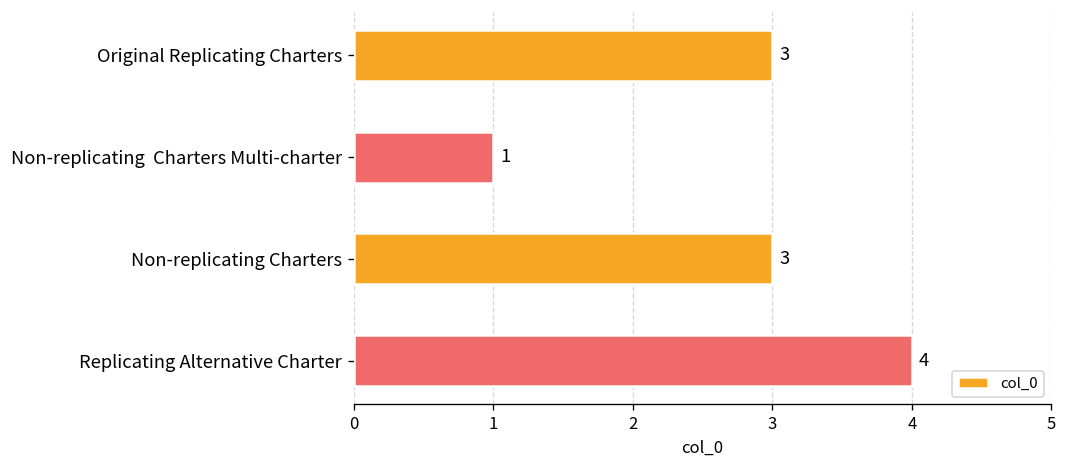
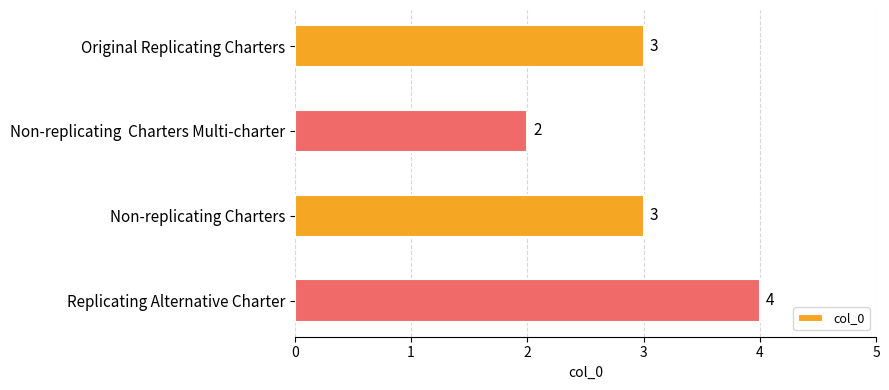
  {
    "Original Replicating Charters": 3,
-   "Non-replicating Charters Multi-charter": 1,
+   "Non-replicating Charters Multi-charter": 2,
    "Non-replicating Charters": 3,
    "Replicating Alternative Charter": 4
  }
